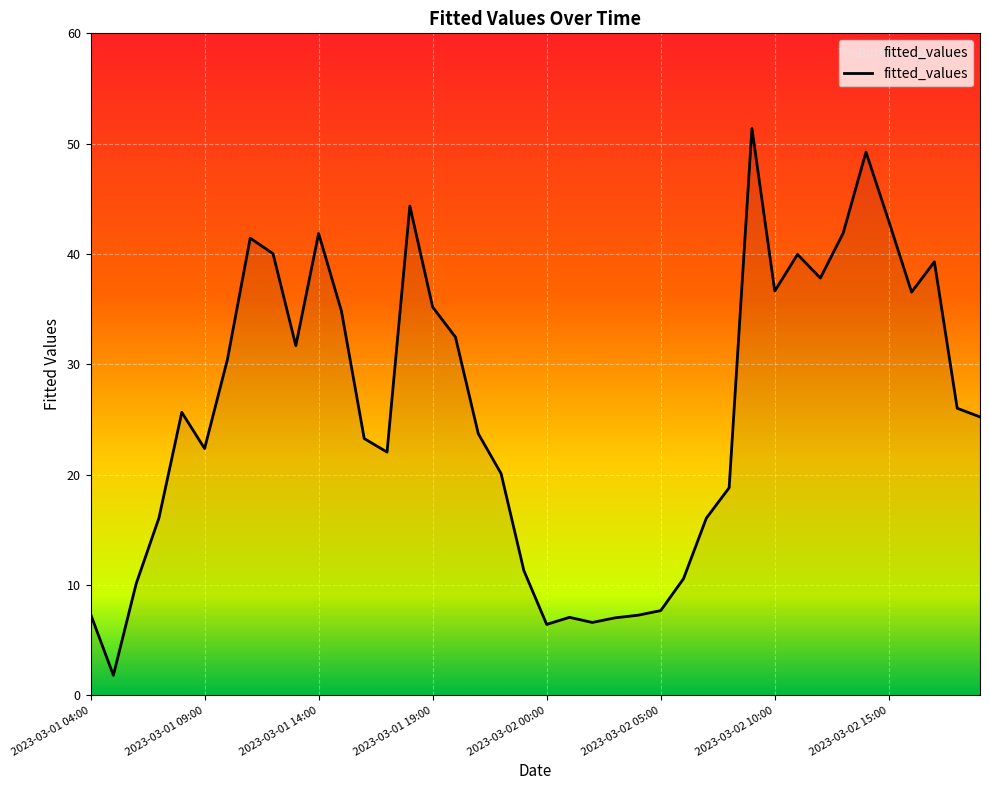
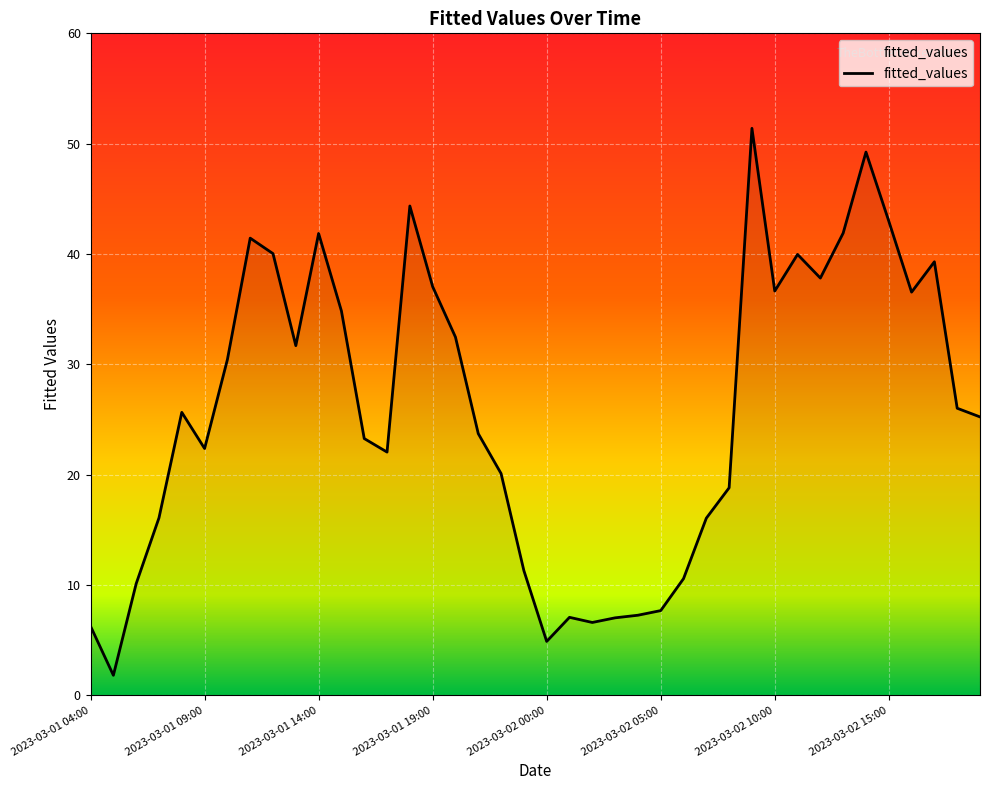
  {
-   "2023-03-01 04:00": 7.4,
+   "2023-03-01 04:00": 6.3,
    "2023-03-01 09:00": 22.4,
    "2023-03-01 14:00": 41.9,
-   "2023-03-01 19:00": 35.2,
-   "2023-03-02 00:00": 6.4,
+   "2023-03-01 19:00": 37.0,
+   "2023-03-02 00:00": 4.9,
    "2023-03-02 05:00": 7.7,
    "2023-03-02 10:00": 36.6,
    "2023-03-02 15:00": 43.0
  }
